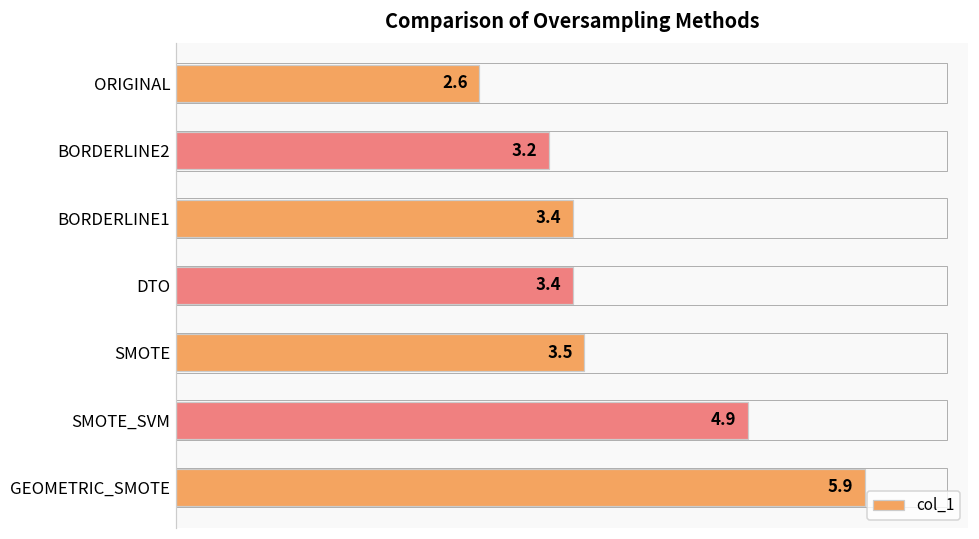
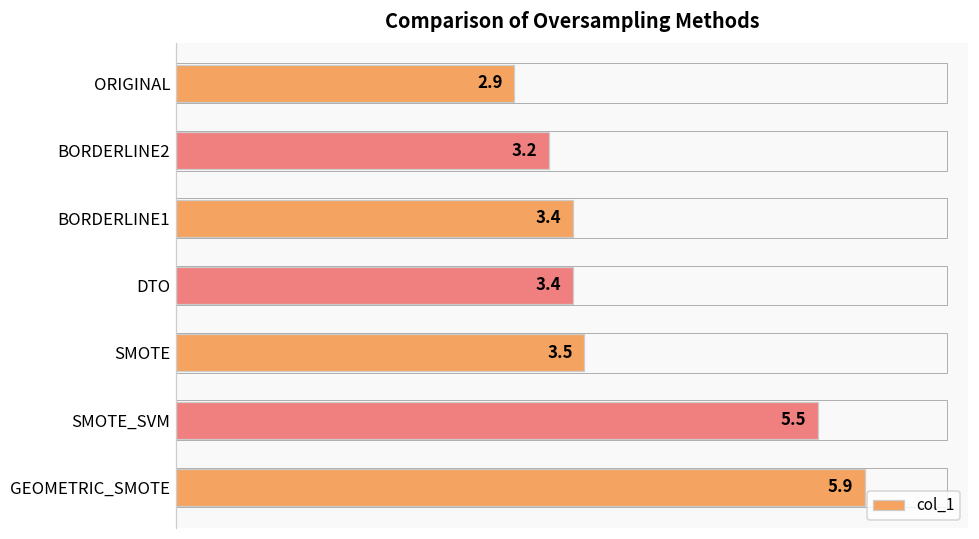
  {
-   "ORIGINAL": 2.6,
+   "ORIGINAL": 2.9,
    "BORDERLINE2": 3.2,
    "BORDERLINE1": 3.4,
    "DTO": 3.4,
    "SMOTE": 3.5,
-   "SMOTE_SVM": 4.9,
+   "SMOTE_SVM": 5.5,
    "GEOMETRIC_SMOTE": 5.9
  }
